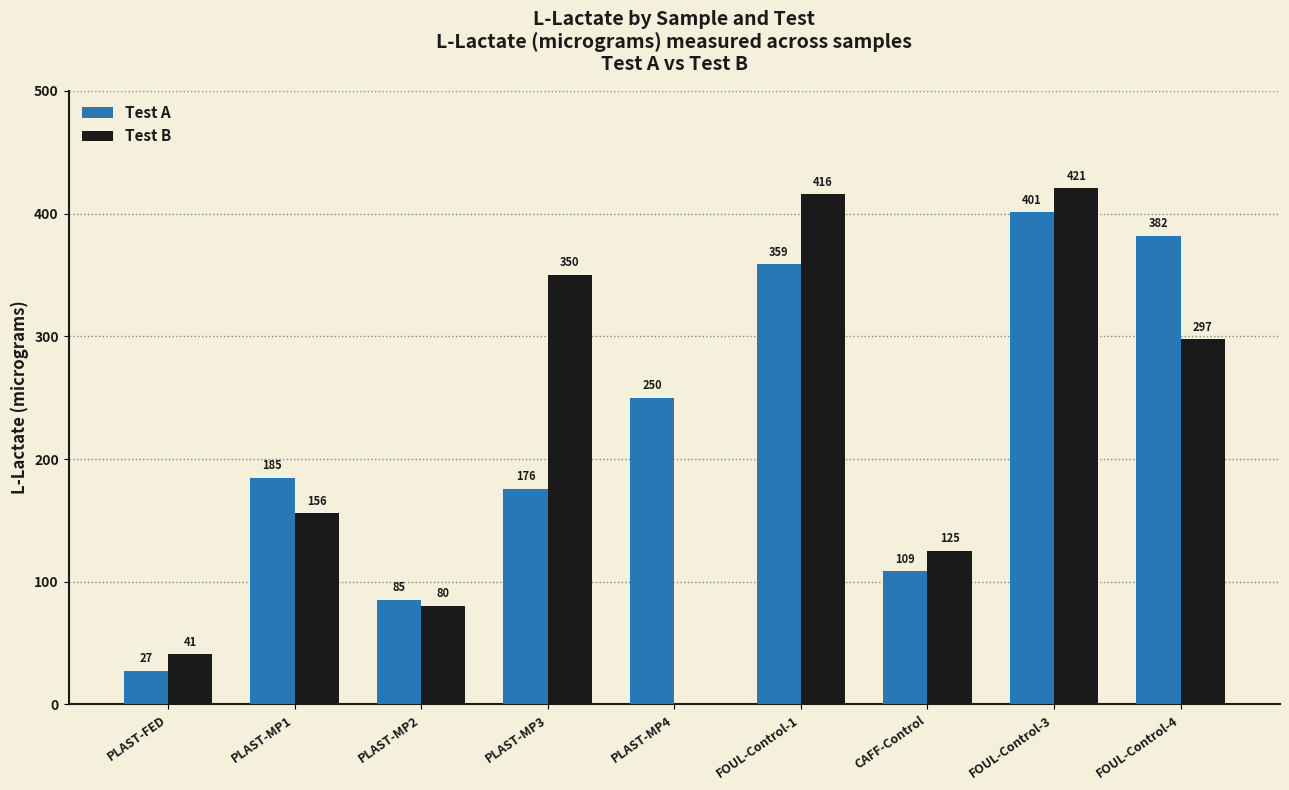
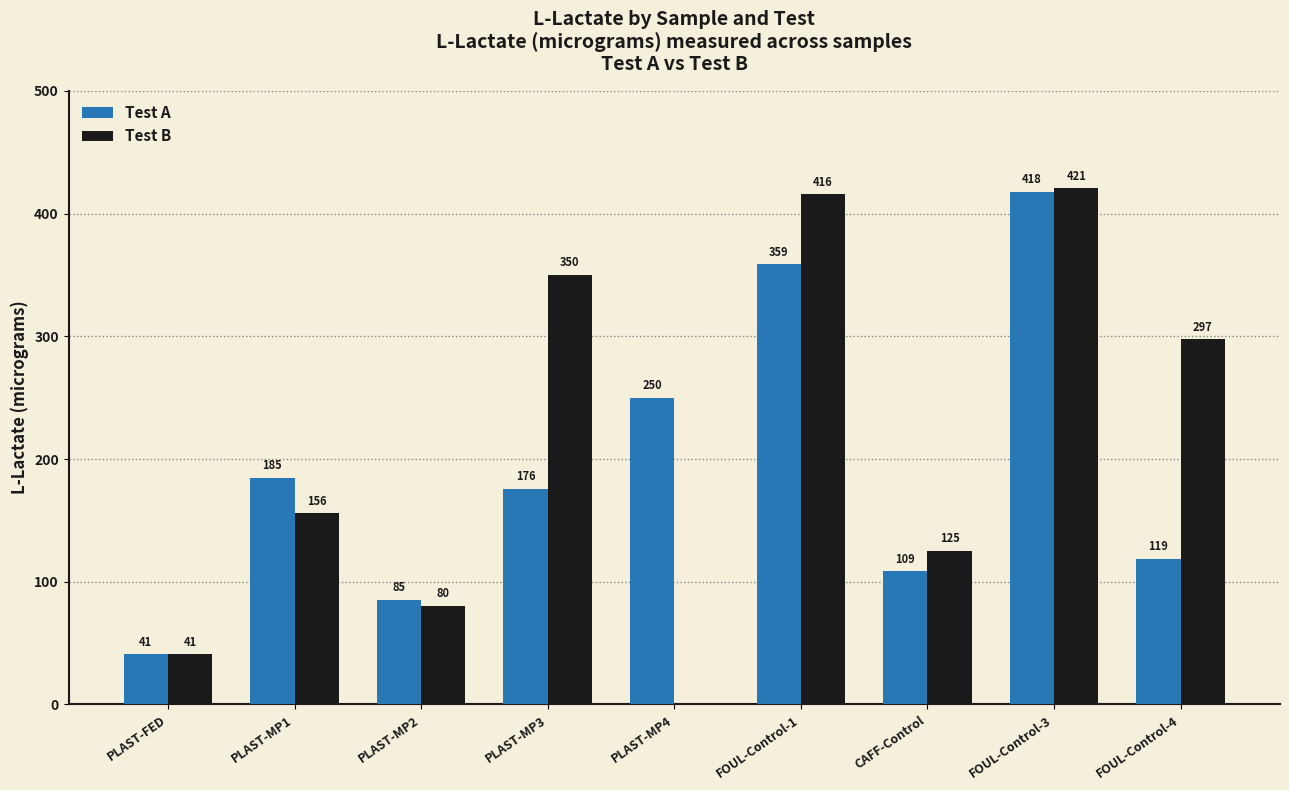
  {
    "Test A": {
-     "PLAST-FED": 27,
+     "PLAST-FED": 41,
      "PLAST-MP1": 185,
      "PLAST-MP2": 85,
      "PLAST-MP3": 176,
      "PLAST-MP4": 250,
      "FOUL-Control-1": 359,
      "CAFF-Control": 109,
-     "FOUL-Control-3": 401,
-     "FOUL-Control-4": 382
+     "FOUL-Control-3": 418,
+     "FOUL-Control-4": 119
    },
    "Test B": {
      "PLAST-FED": 41,
      "PLAST-MP1": 156,
      "PLAST-MP2": 80,
      "PLAST-MP3": 350,
      "FOUL-Control-1": 416,
      "CAFF-Control": 125,
      "FOUL-Control-3": 421,
      "FOUL-Control-4": 297
    }
  }
